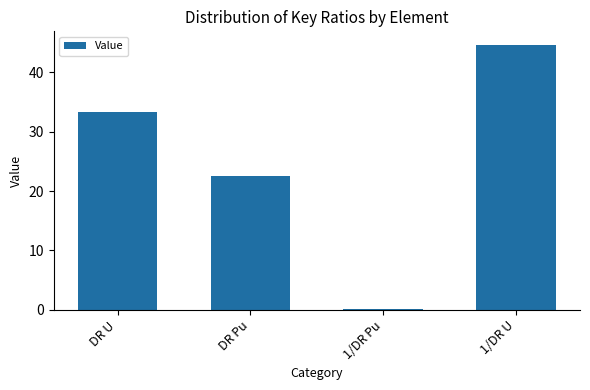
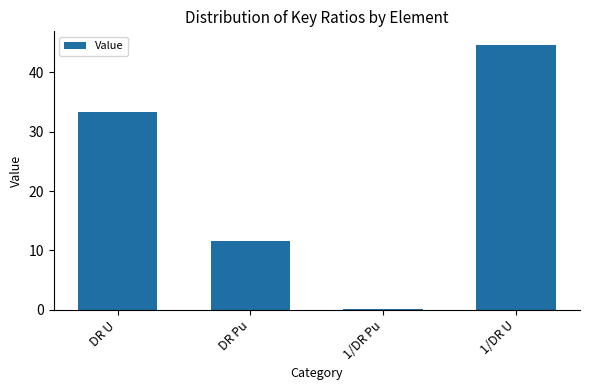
  {
    "DR U": 33,
-   "DR Pu": 23,
+   "DR Pu": 12,
    "1/DR U": 45
  }
